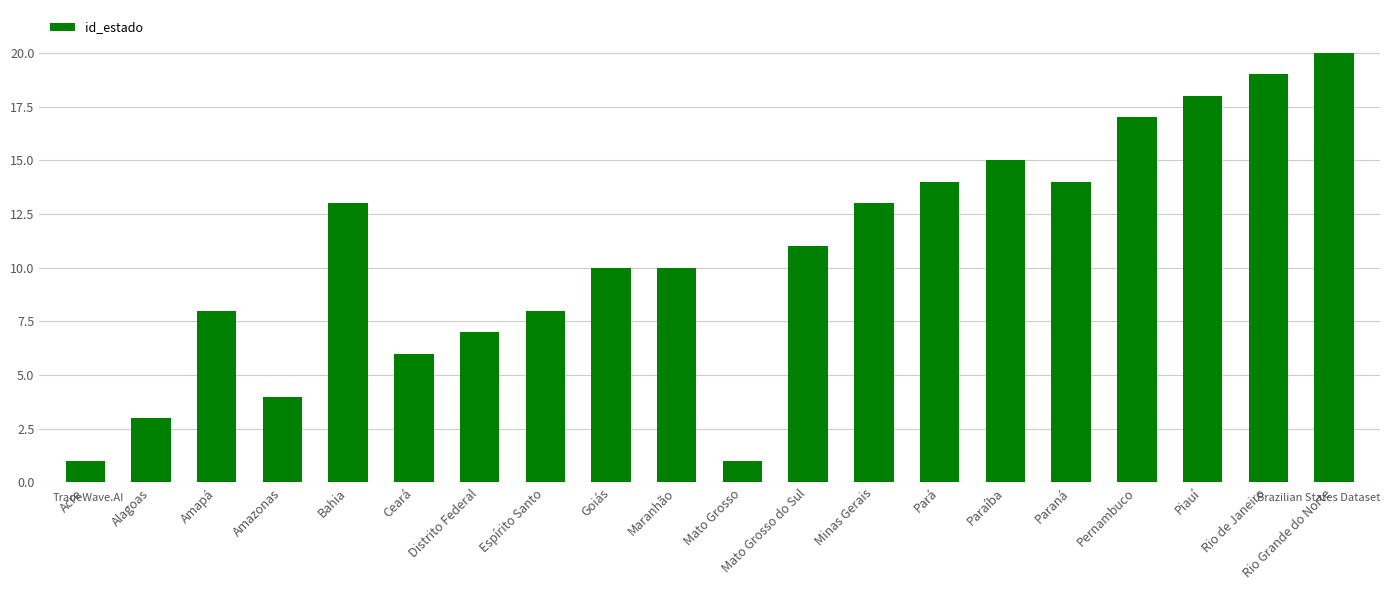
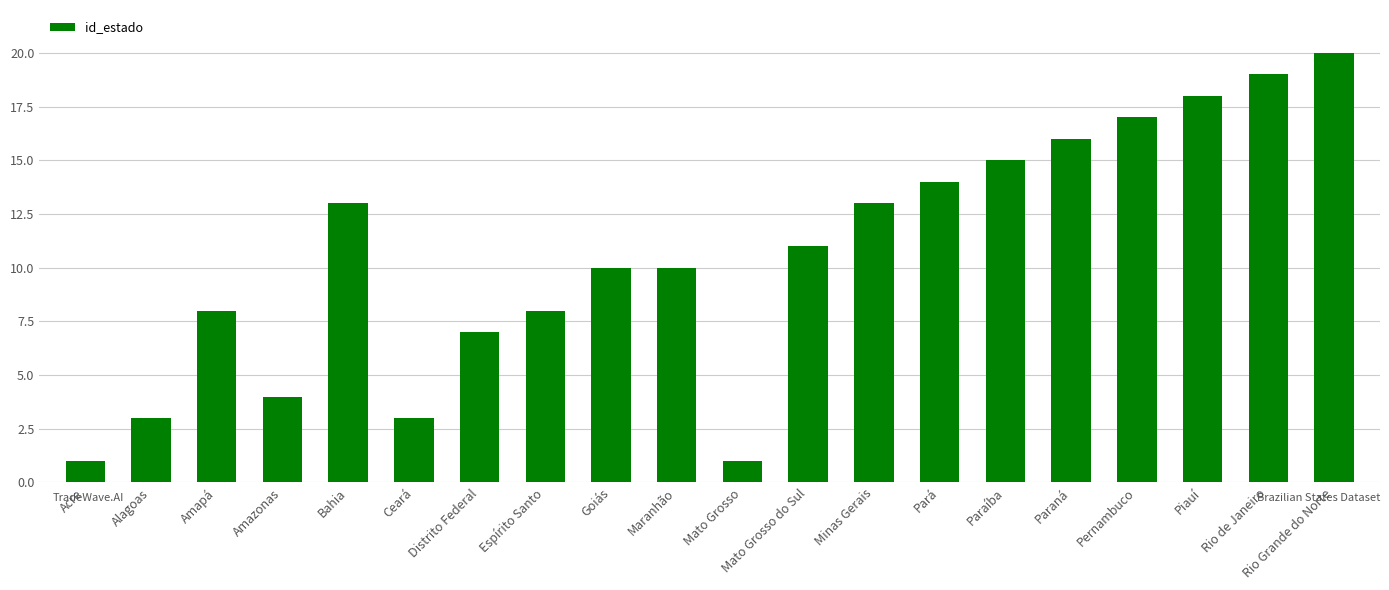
  {
    "Acre": 1,
    "Alagoas": 3,
    "Amapá": 8,
    "Amazonas": 4,
    "Bahia": 13,
-   "Ceará": 6,
+   "Ceará": 3,
    "Distrito Federal": 7,
    "Espírito Santo": 8,
    "Goiás": 10,
    "Maranhão": 10,
    "Mato Grosso": 1,
    "Mato Grosso do Sul": 11,
    "Minas Gerais": 13,
    "Pará": 14,
    "Paraíba": 15,
-   "Paraná": 14,
+   "Paraná": 16,
    "Pernambuco": 17,
    "Piauí": 18,
    "Rio de Janeiro": 19,
    "Rio Grande do Norte": 20
  }
